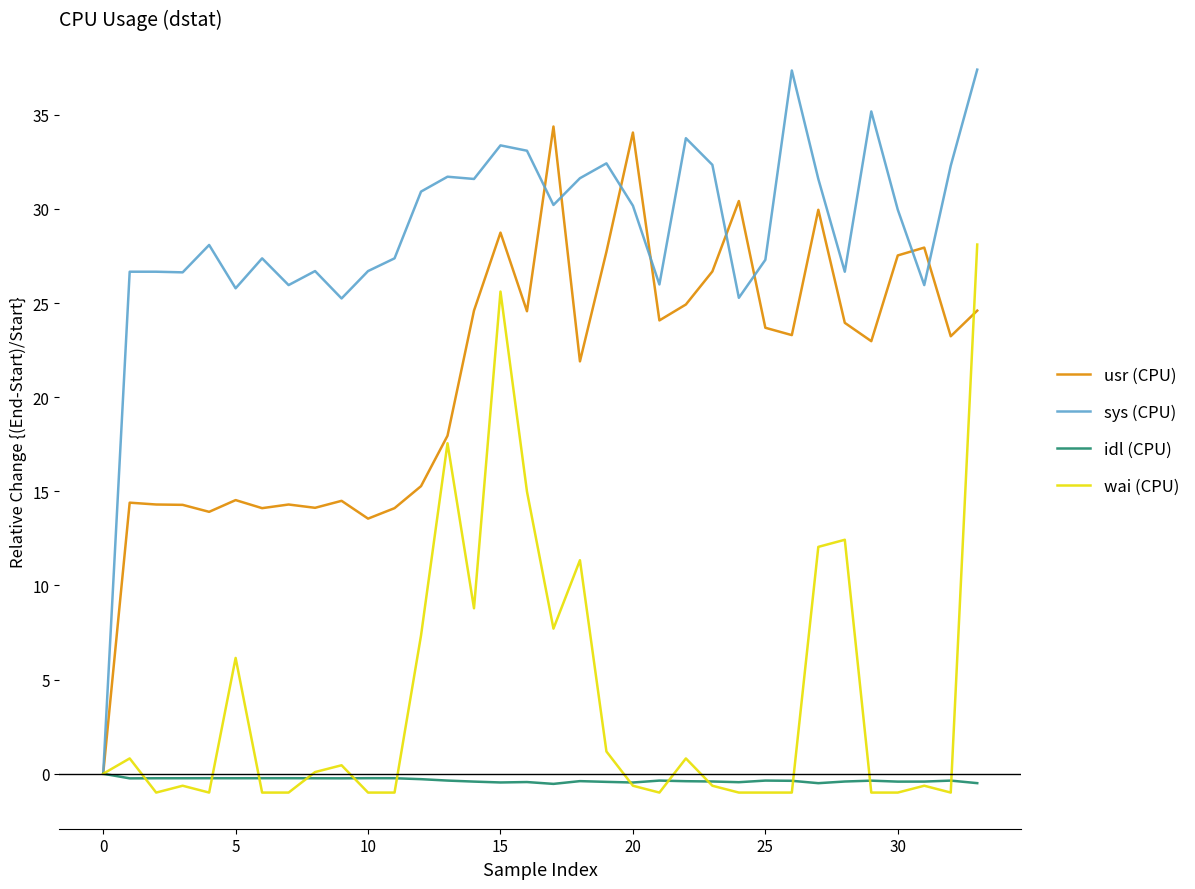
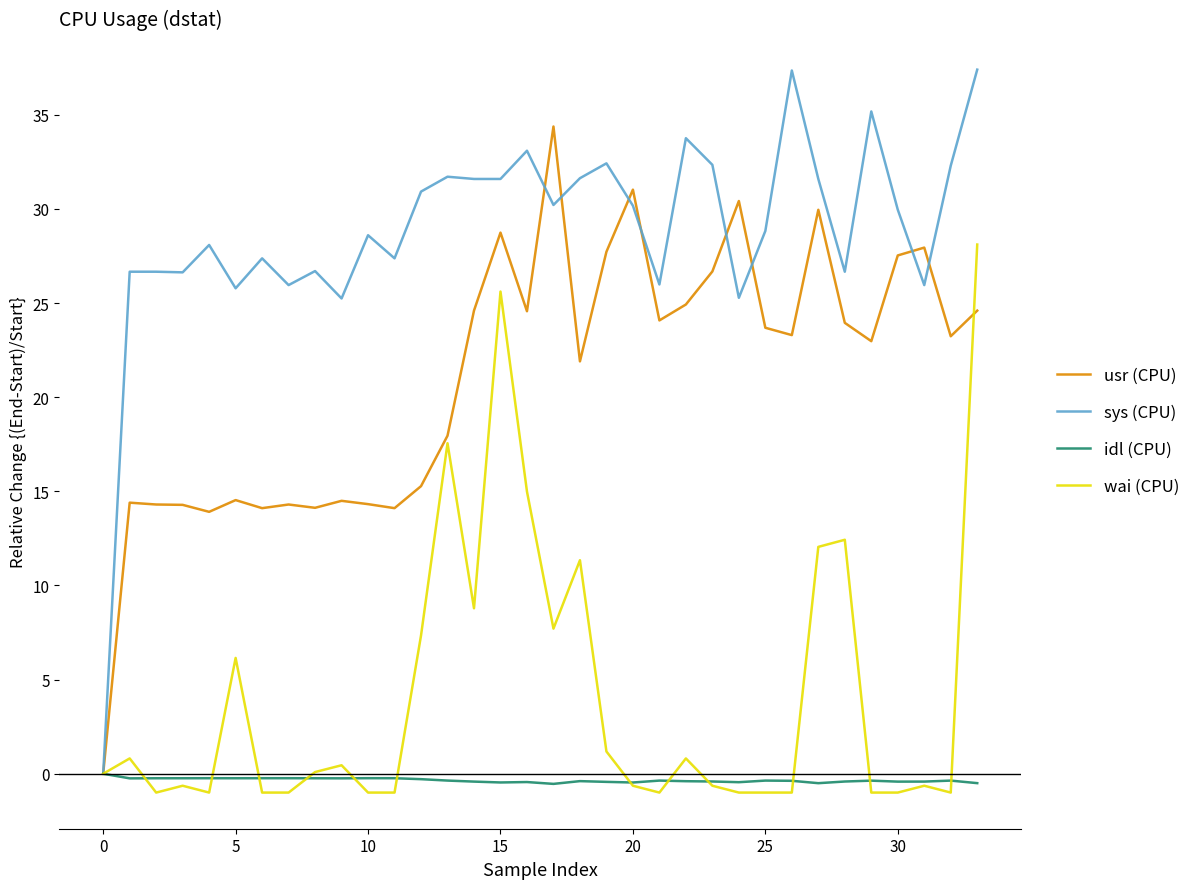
  {
    "usr (CPU)": {
      "5": 14.5,
-     "10": 13.6,
+     "10": 14.3,
      "15": 28.7,
-     "20": 34.1,
+     "20": 31.0,
      "25": 23.7,
      "30": 27.5
    },
    "sys (CPU)": {
      "5": 25.8,
-     "10": 26.7,
-     "15": 33.4,
+     "10": 28.6,
+     "15": 31.6,
      "20": 30.2,
-     "25": 27.3,
+     "25": 28.8,
      "30": 30.0
    },
    "idl (CPU)": {
      "5": -0.2,
      "10": -0.2,
      "15": -0.5,
      "20": -0.5,
      "25": -0.4,
      "30": -0.4
    },
    "wai (CPU)": {
      "5": 6.2,
      "10": -1.0,
      "15": 25.6,
      "20": -0.6,
      "25": -1.0,
      "30": -1.0
    }
  }
